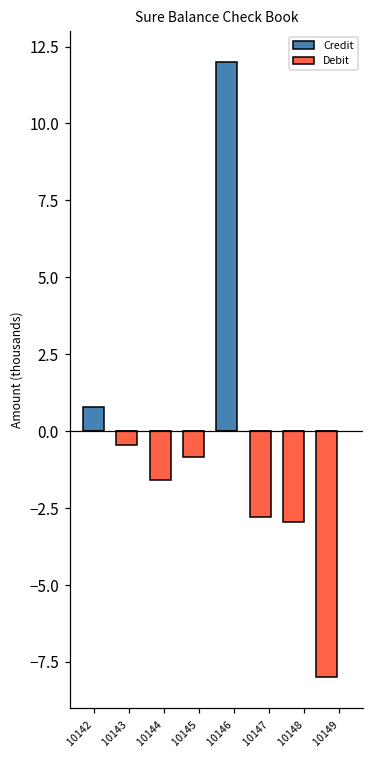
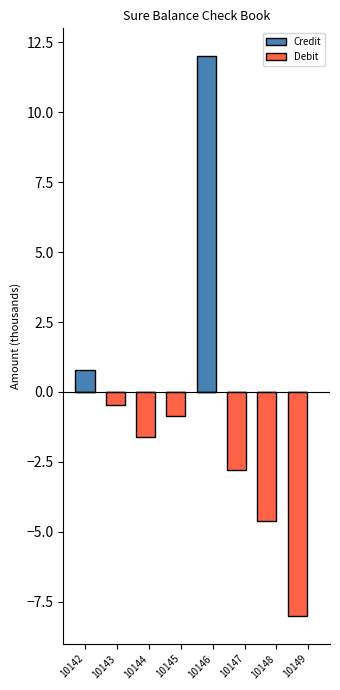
  {
    "Credit": {
      "10142": 0.8,
      "10143": 0.0,
      "10144": 0.0,
      "10145": 0.0,
      "10146": 12.0,
      "10147": 0.0,
      "10148": 0.0,
      "10149": 0.0
    },
    "Debit": {
      "10142": 0.0,
      "10143": -0.5,
      "10144": -1.6,
      "10145": -0.8,
      "10146": 0.0,
      "10147": -2.8,
-     "10148": -3.0,
+     "10148": -4.6,
      "10149": -8.0
    }
  }
